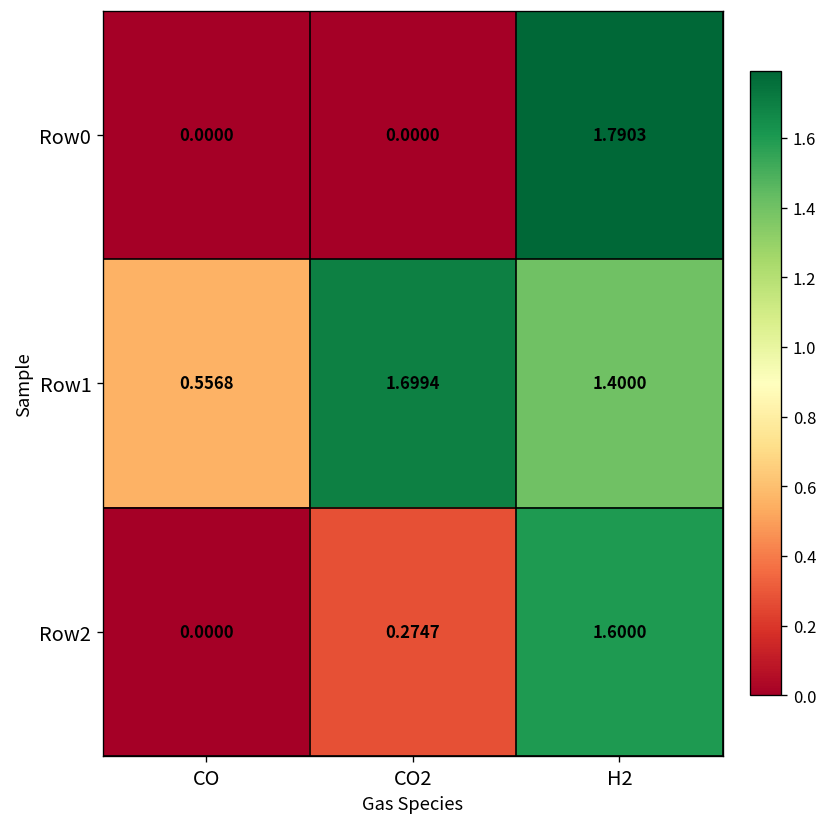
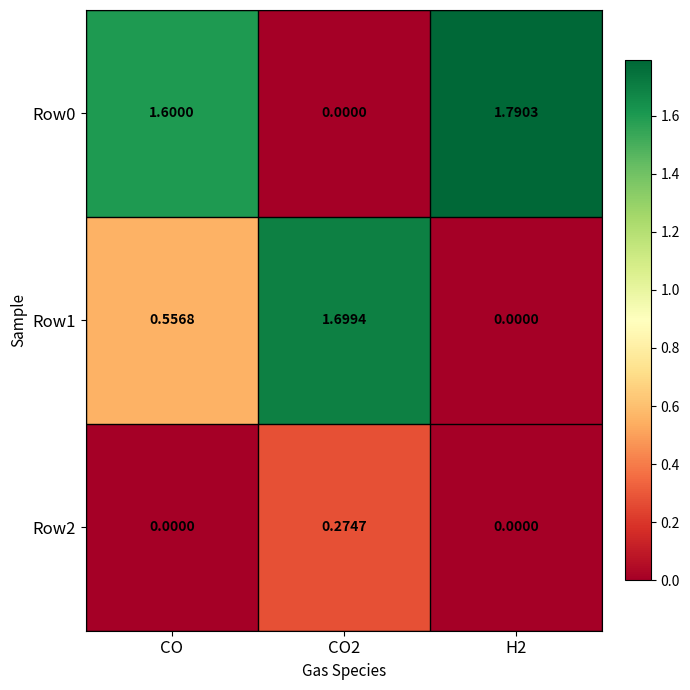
  {
    "Row0": {
-     "CO": 0.0000,
+     "CO": 1.6000,
      "CO2": 0.0000,
      "H2": 1.7903
    },
    "Row1": {
      "CO": 0.5568,
      "CO2": 1.6994,
-     "H2": 1.4000
+     "H2": 0.0000
    },
    "Row2": {
      "CO": 0.0000,
      "CO2": 0.2747,
-     "H2": 1.6000
+     "H2": 0.0000
    }
  }
